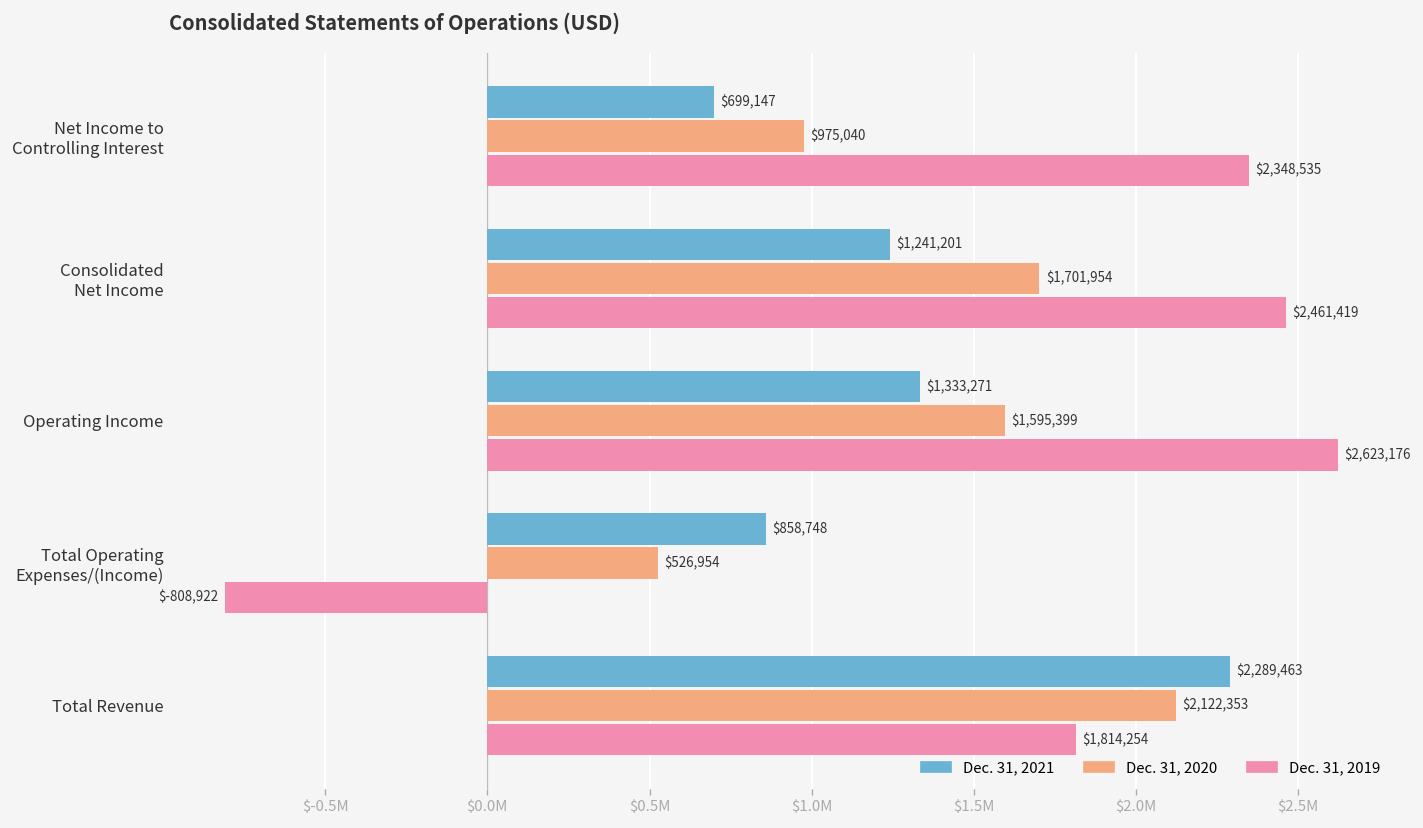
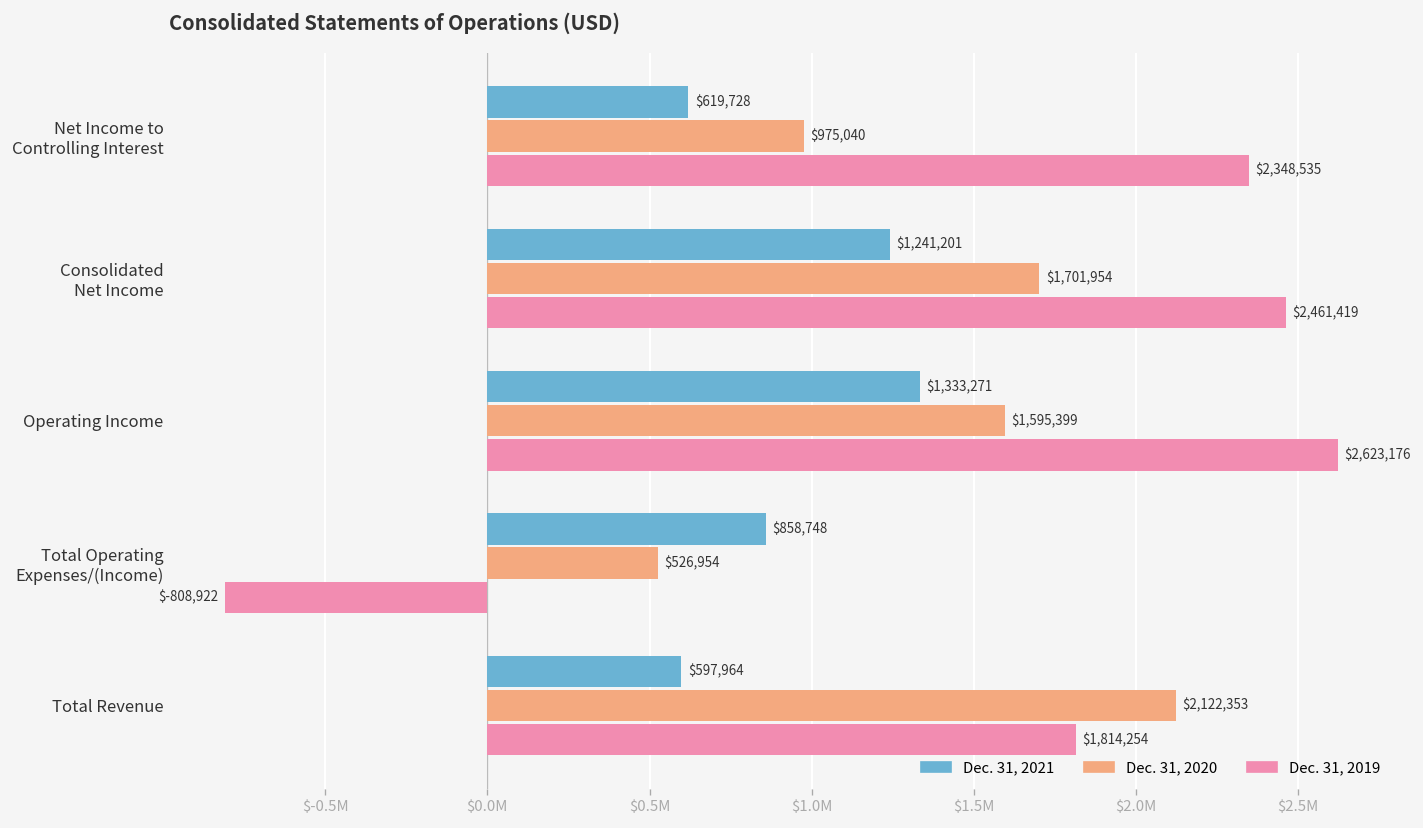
  {
    "Dec. 31, 2021": {
-     "Net Income to Controlling Interest": "$699,147",
+     "Net Income to Controlling Interest": "$619,728",
      "Consolidated Net Income": "$1,241,201",
      "Operating Income": "$1,333,271",
      "Total Operating Expenses/(Income)": "$858,748",
-     "Total Revenue": "$2,289,463"
+     "Total Revenue": "$597,964"
    }
  }
